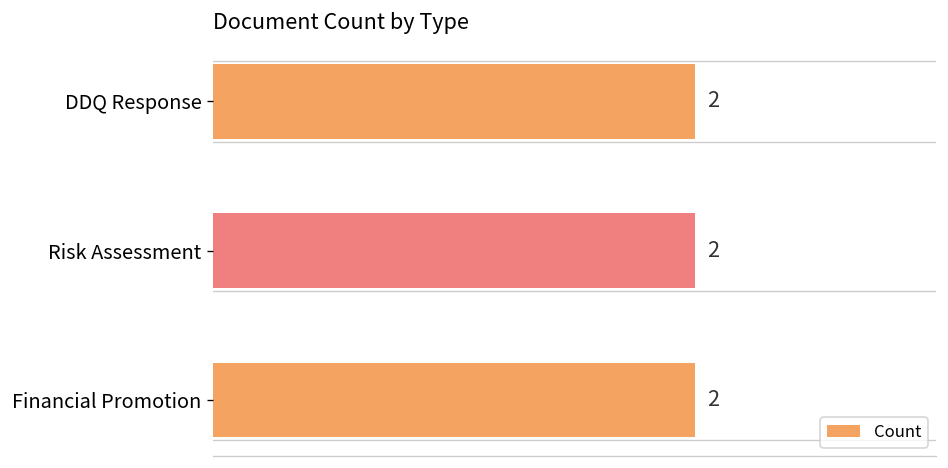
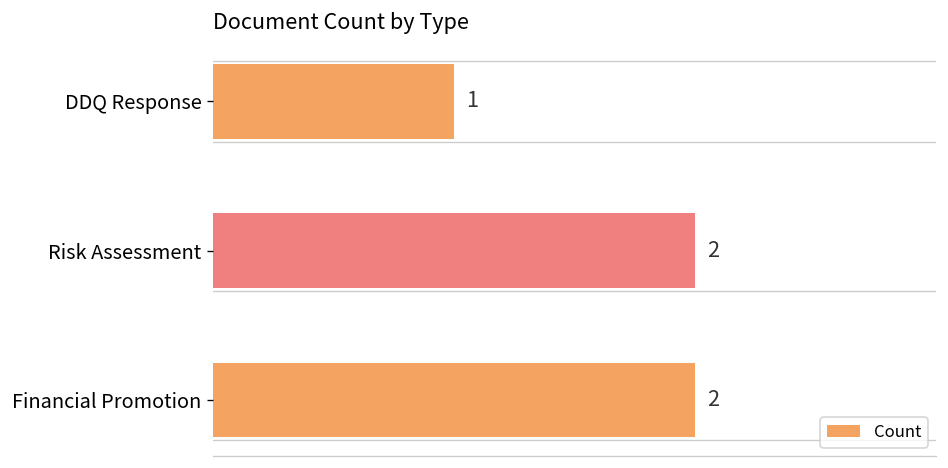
  {
-   "DDQ Response": 2,
+   "DDQ Response": 1,
    "Risk Assessment": 2,
    "Financial Promotion": 2
  }
